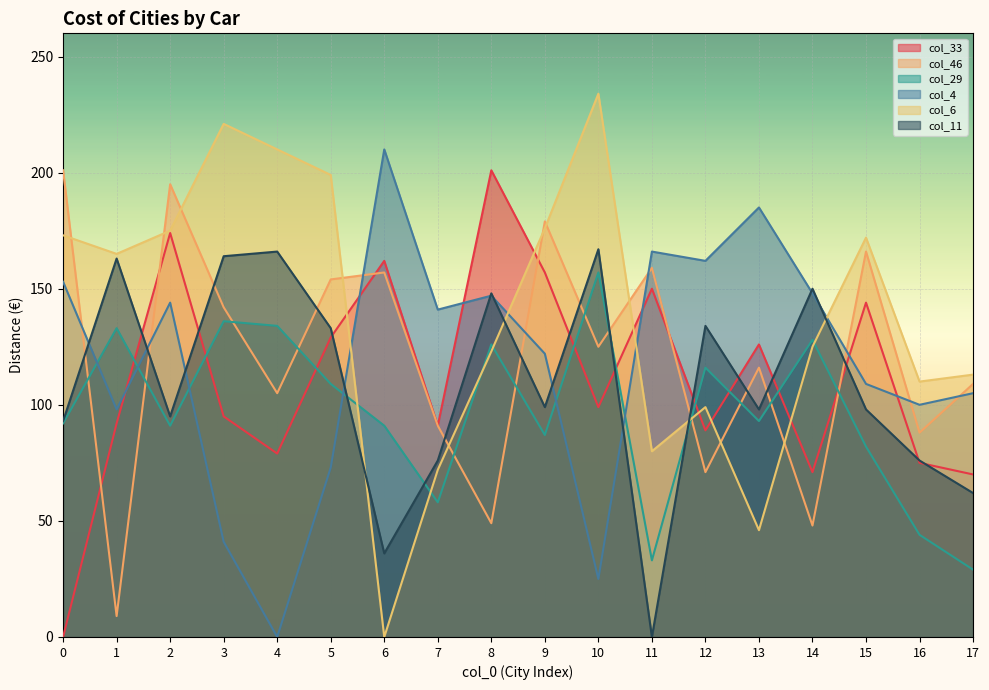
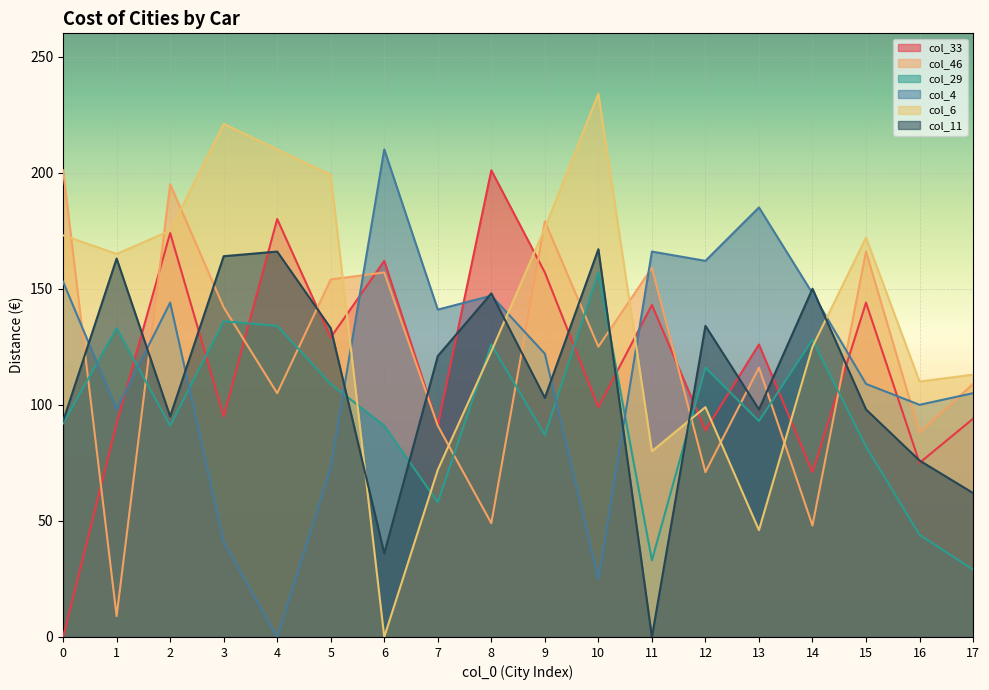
  {
    "col_33": {
      "0": 0,
      "1": 92,
      "3": 95,
-     "4": 79,
+     "4": 180,
      "5": 129,
      "6": 162,
      "8": 201,
      "9": 157,
      "10": 99,
-     "11": 150,
+     "11": 143,
      "12": 89,
      "13": 126,
      "14": 71,
      "15": 144,
-     "17": 70
+     "17": 94
    },
    "col_11": {
      "1": 163,
      "2": 95,
      "3": 164,
      "4": 166,
      "5": 133,
      "6": 36,
-     "7": 76,
-     "9": 99,
+     "7": 121,
+     "9": 103,
      "10": 167,
      "11": 0,
      "12": 134,
      "13": 98,
      "14": 150,
      "15": 98,
      "17": 62
    }
  }
